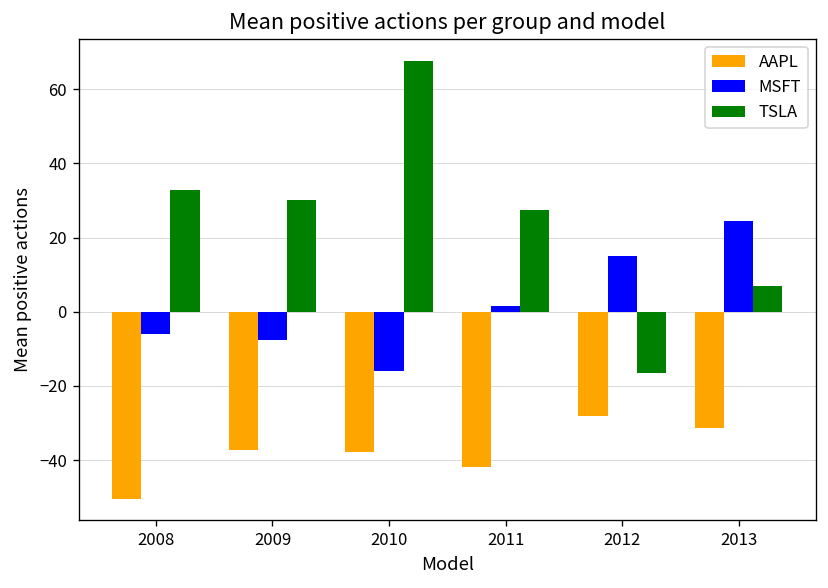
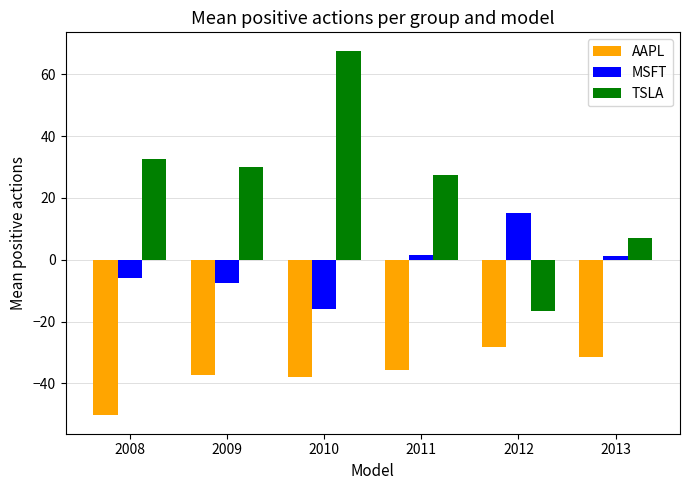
  {
    "AAPL": {
      "2008": -50,
      "2009": -37,
      "2010": -38,
-     "2011": -42,
+     "2011": -36,
      "2012": -28,
      "2013": -31
    },
    "MSFT": {
      "2008": -6,
      "2009": -8,
      "2010": -16,
      "2011": 1,
      "2012": 15,
-     "2013": 25
+     "2013": 1
    },
    "TSLA": {
      "2008": 33,
      "2009": 30,
      "2010": 68,
      "2011": 28,
      "2012": -17,
      "2013": 7
    }
  }
